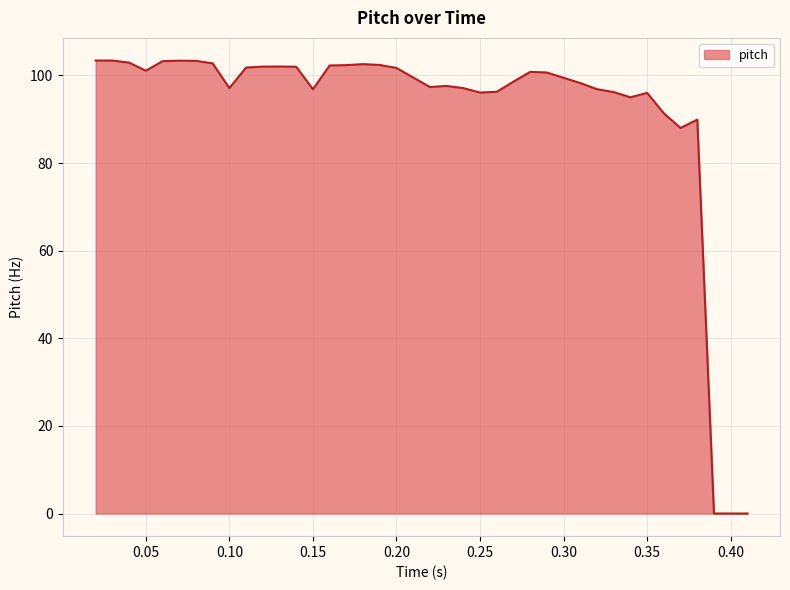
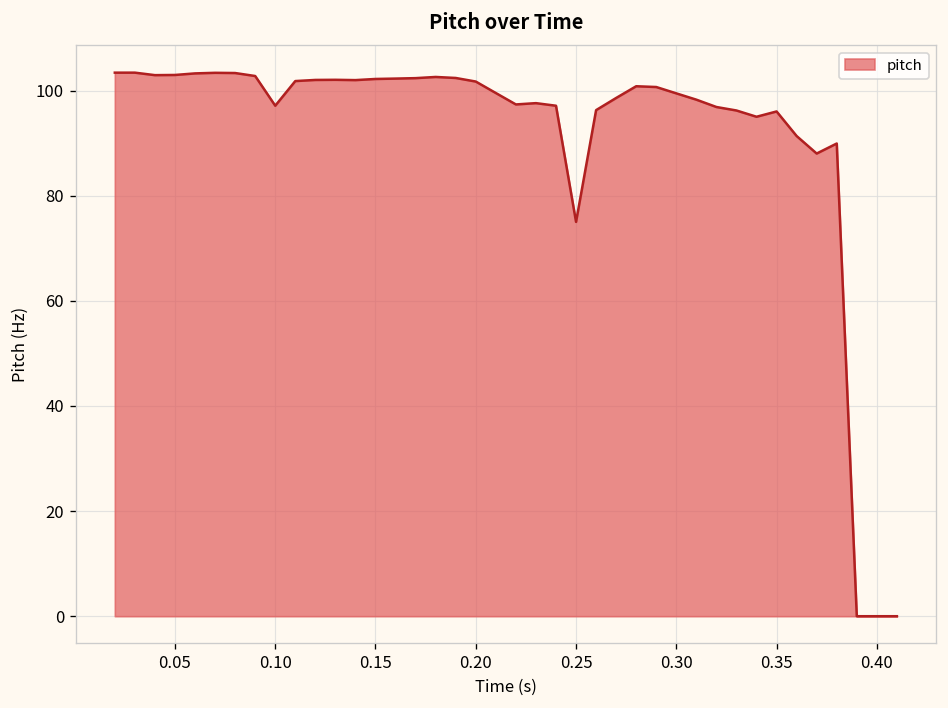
  {
-   "0.05": 101,
+   "0.05": 103,
    "0.10": 97,
-   "0.15": 97,
+   "0.15": 102,
    "0.20": 102,
-   "0.25": 96,
+   "0.25": 75,
    "0.30": 99,
    "0.35": 96,
    "0.40": 0
  }
